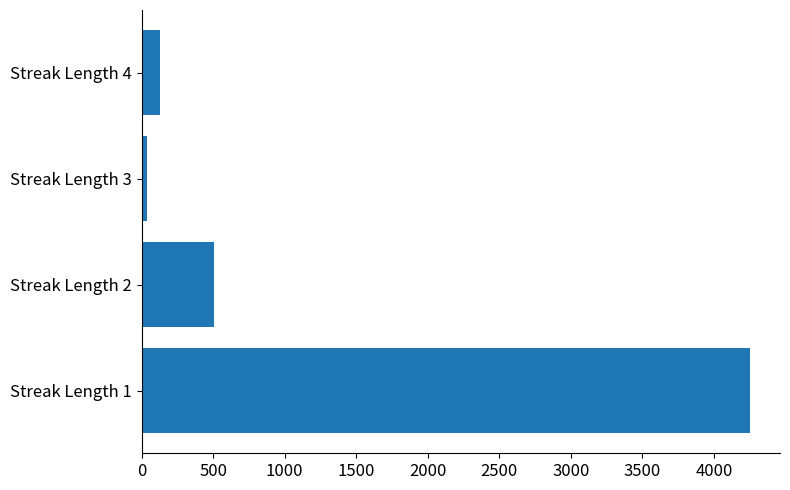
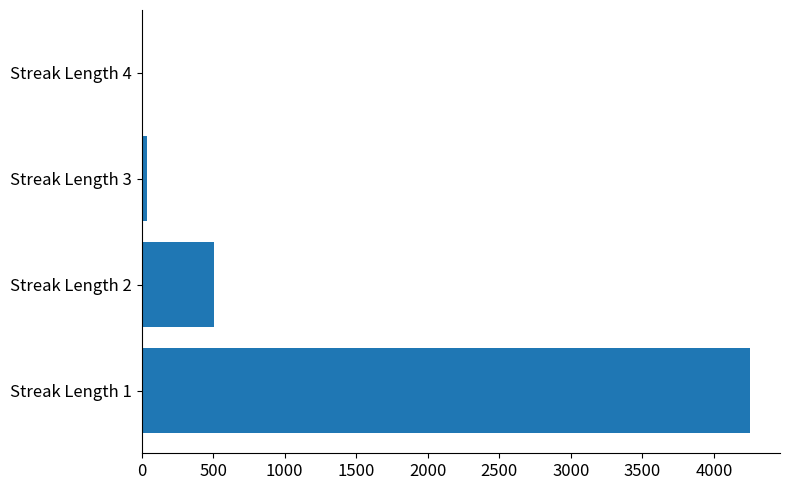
  {
-   "Streak Length 4": 130,
+   "Streak Length 4": 10,
    "Streak Length 3": 40,
    "Streak Length 2": 500,
    "Streak Length 1": 4250
  }
